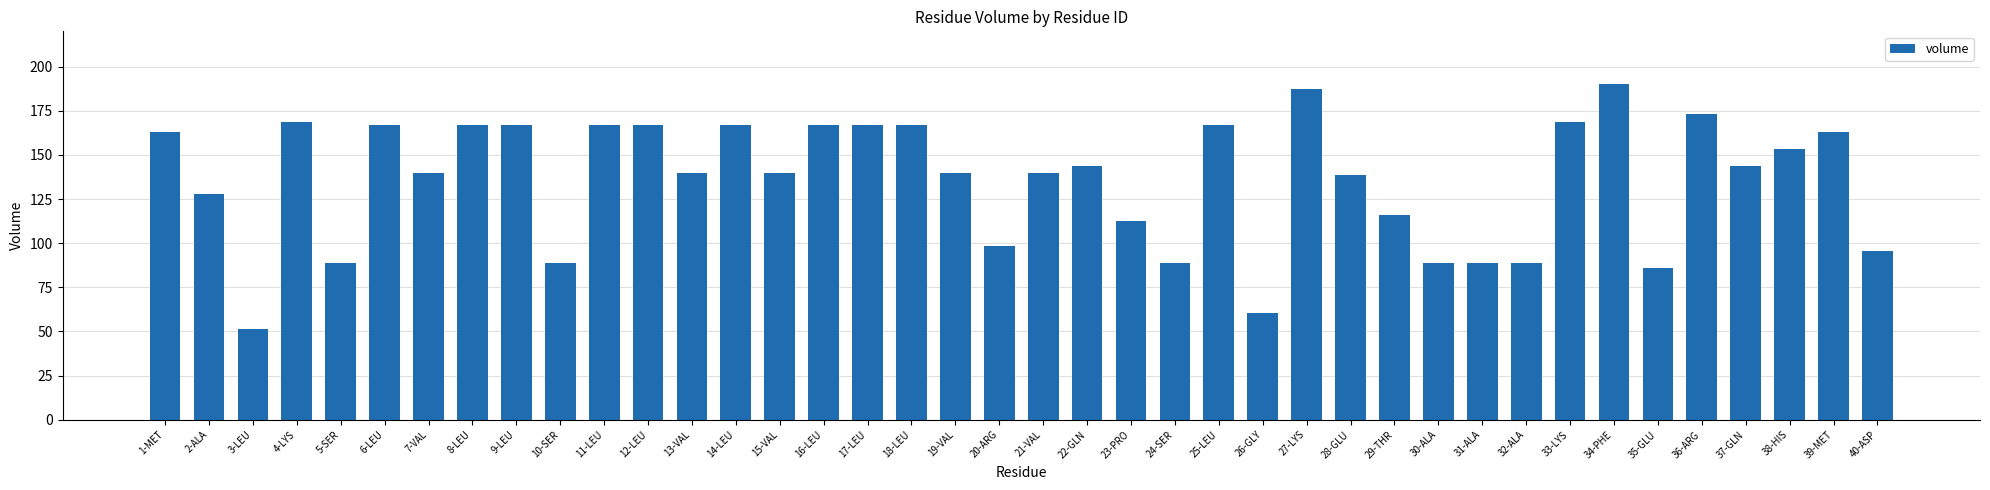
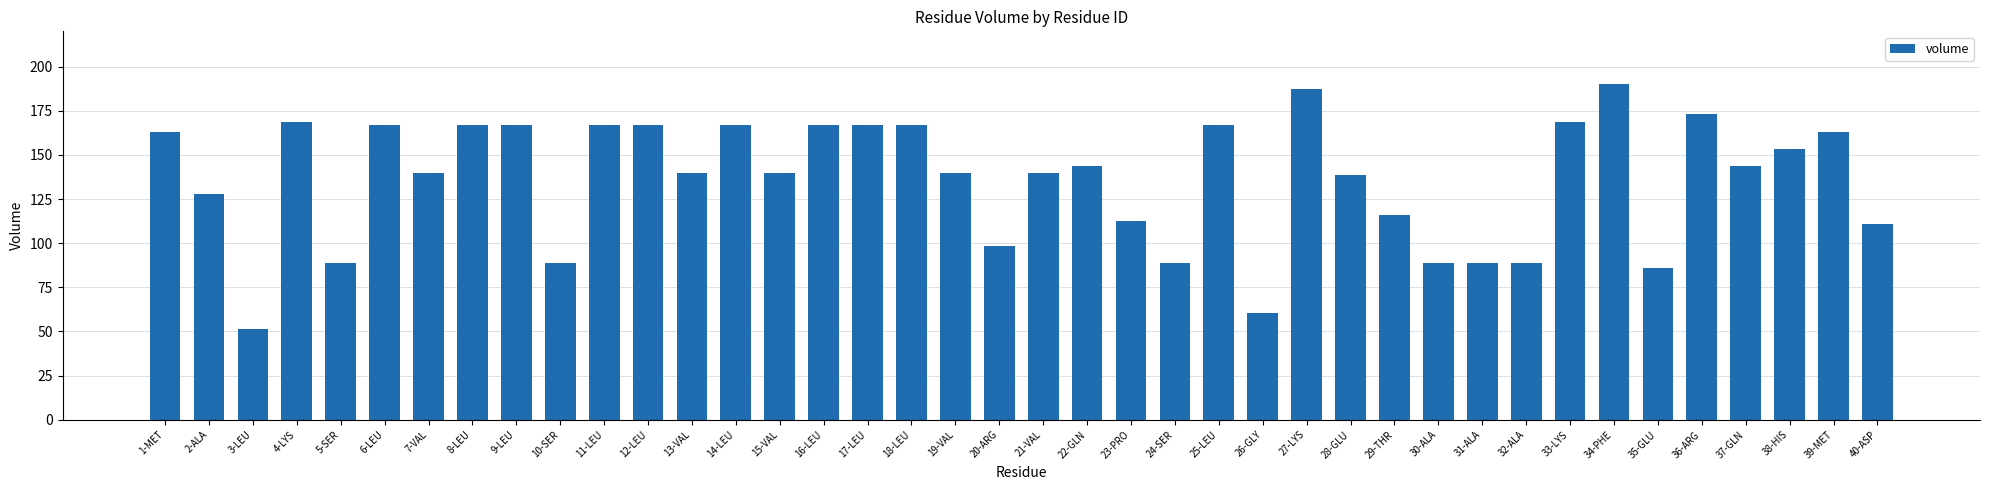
  {
    "1-MET": 163,
    "2-ALA": 128,
    "3-LEU": 52,
    "4-LYS": 169,
    "5-SER": 89,
    "6-LEU": 167,
    "7-VAL": 140,
    "8-LEU": 167,
    "9-LEU": 167,
    "10-SER": 89,
    "11-LEU": 167,
    "12-LEU": 167,
    "13-VAL": 140,
    "14-LEU": 167,
    "15-VAL": 140,
    "16-LEU": 167,
    "17-LEU": 167,
    "18-LEU": 167,
    "19-VAL": 140,
    "20-ARG": 98,
    "21-VAL": 140,
    "22-GLN": 144,
    "23-PRO": 113,
    "24-SER": 89,
    "25-LEU": 167,
    "26-GLY": 60,
    "27-LYS": 187,
    "28-GLU": 138,
    "29-THR": 116,
    "30-ALA": 89,
    "31-ALA": 89,
    "32-ALA": 89,
    "33-LYS": 169,
    "34-PHE": 190,
    "35-GLU": 86,
    "36-ARG": 173,
    "37-GLN": 144,
    "38-HIS": 153,
    "39-MET": 163,
-   "40-ASP": 95
+   "40-ASP": 111
  }
